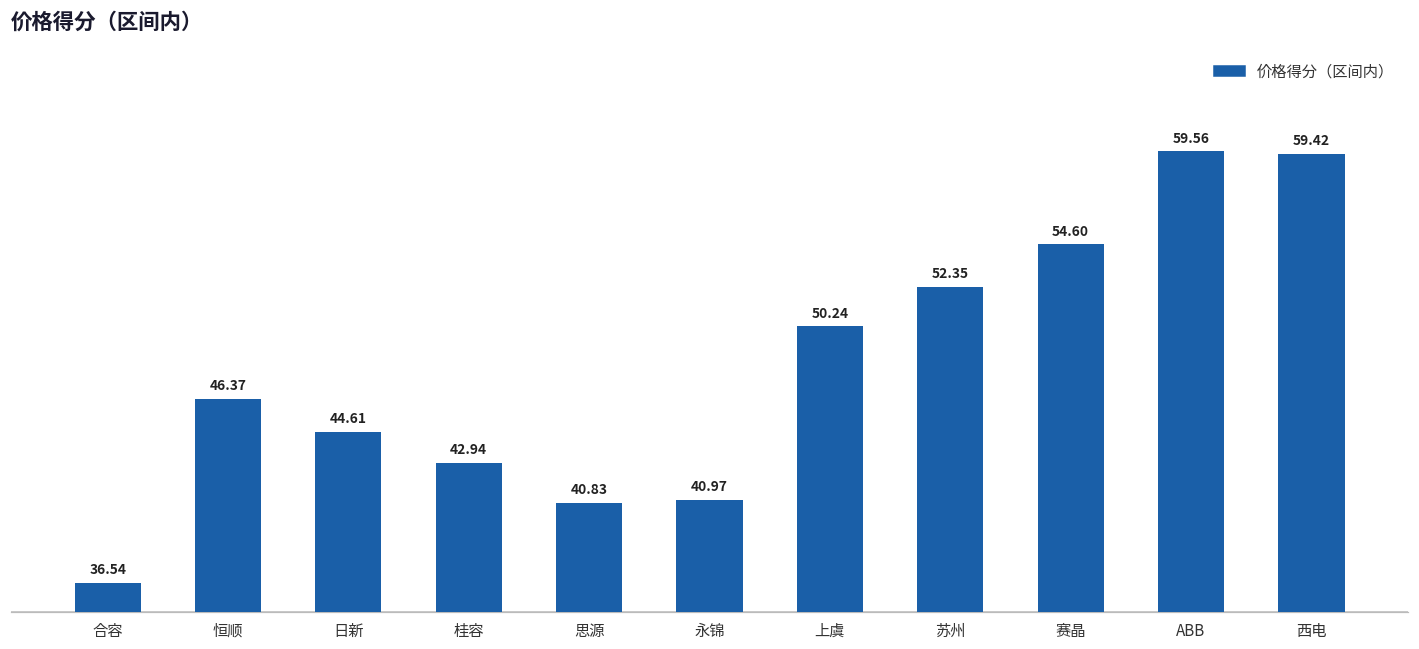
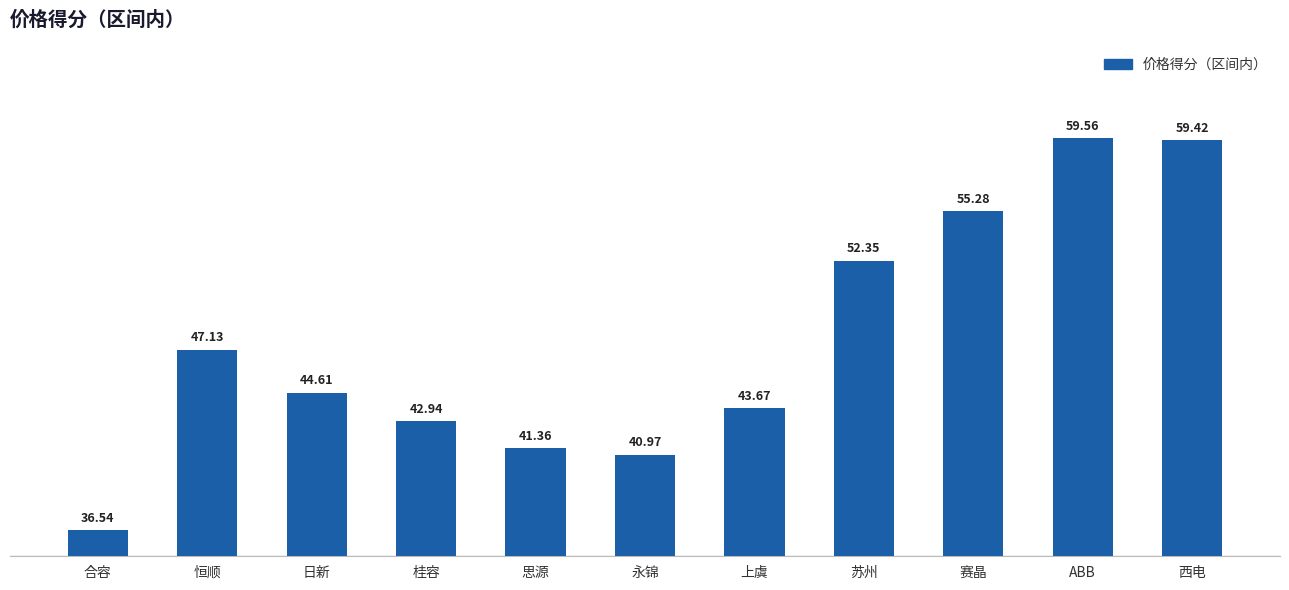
  {
    "合容": 36.54,
-   "恒顺": 46.37,
+   "恒顺": 47.13,
    "日新": 44.61,
    "桂容": 42.94,
-   "思源": 40.83,
+   "思源": 41.36,
    "永锦": 40.97,
-   "上虞": 50.24,
+   "上虞": 43.67,
    "苏州": 52.35,
-   "赛晶": 54.60,
+   "赛晶": 55.28,
    "ABB": 59.56,
    "西电": 59.42
  }
